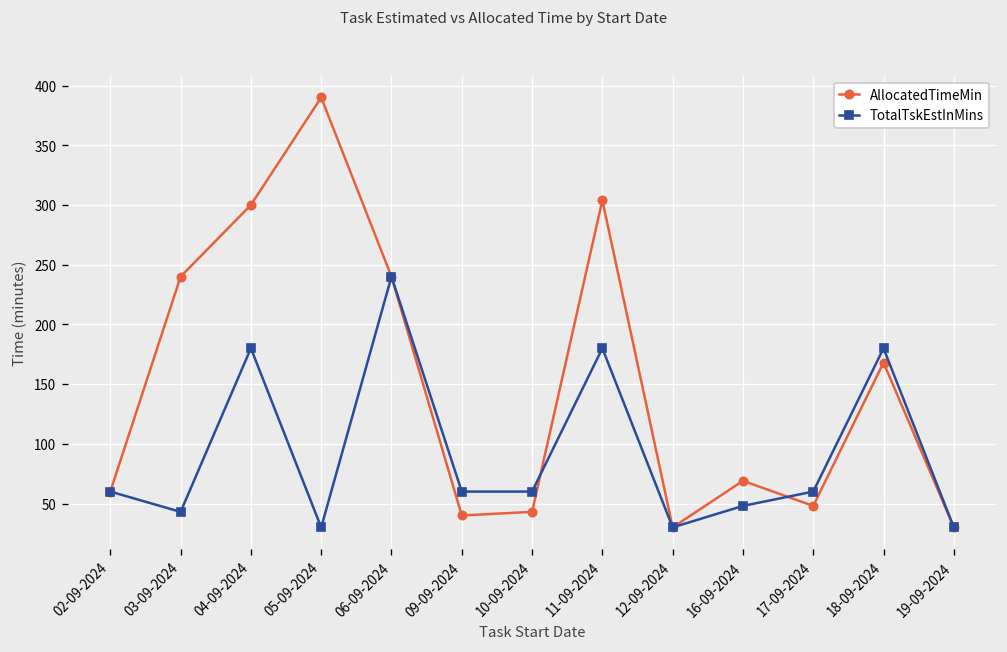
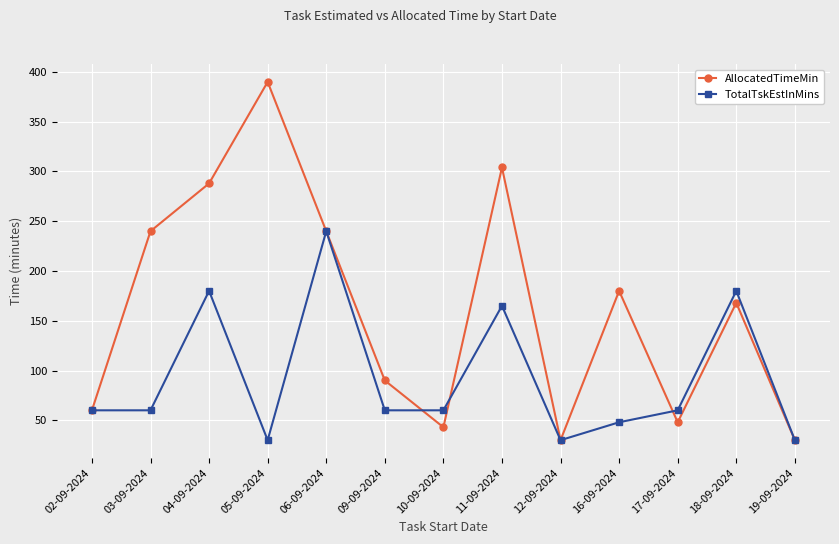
  {
    "AllocatedTimeMin": {
      "03-09-2024": 240,
-     "04-09-2024": 300,
+     "04-09-2024": 290,
      "05-09-2024": 390,
-     "09-09-2024": 40,
+     "09-09-2024": 90,
      "10-09-2024": 40,
      "11-09-2024": 300,
-     "16-09-2024": 70,
+     "16-09-2024": 180,
      "17-09-2024": 50,
      "18-09-2024": 170
    },
    "TotalTskEstInMins": {
-     "03-09-2024": 40,
+     "03-09-2024": 60,
      "04-09-2024": 180,
      "05-09-2024": 30,
      "09-09-2024": 60,
      "10-09-2024": 60,
-     "11-09-2024": 180,
+     "11-09-2024": 170,
      "16-09-2024": 50,
      "17-09-2024": 60,
      "18-09-2024": 180
    }
  }
